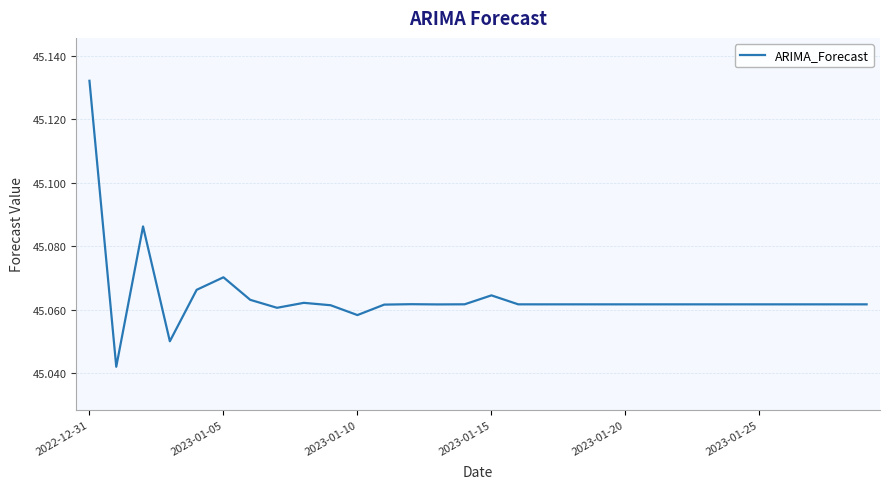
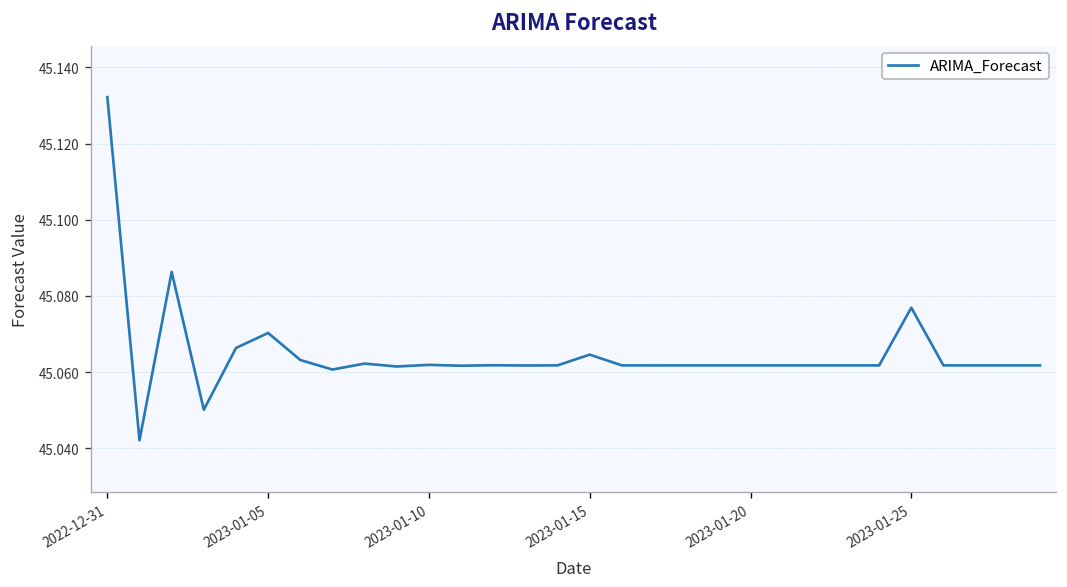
  {
    "2022-12-31": 45.132,
    "2023-01-05": 45.070,
-   "2023-01-10": 45.058,
+   "2023-01-10": 45.062,
    "2023-01-15": 45.065,
    "2023-01-20": 45.062,
-   "2023-01-25": 45.062
+   "2023-01-25": 45.077
  }
